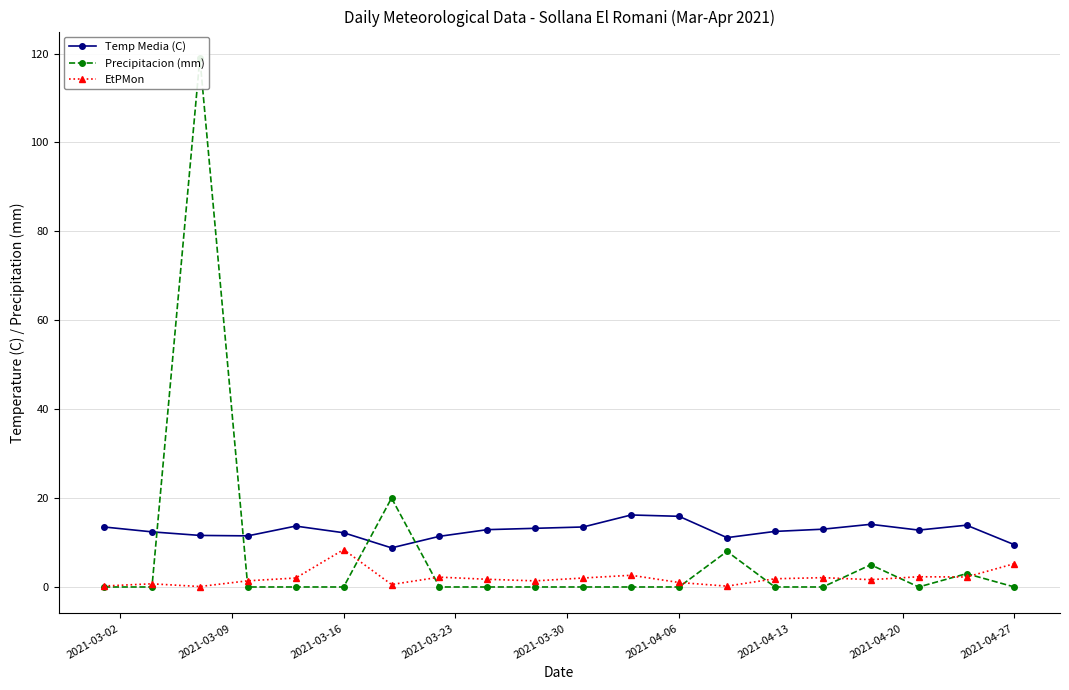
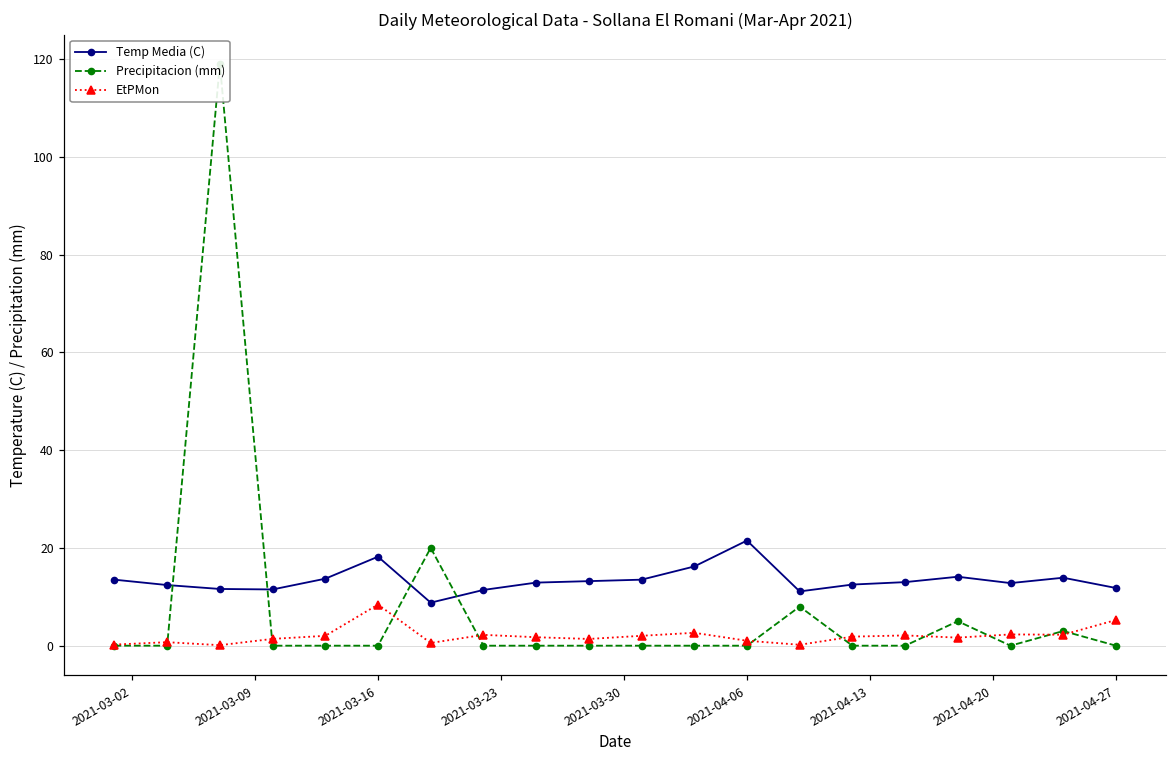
  {
    "Temp Media (C)": {
-     "2021-03-16": 12,
-     "2021-04-06": 16,
-     "2021-04-27": 10
+     "2021-03-16": 18,
+     "2021-04-06": 22,
+     "2021-04-27": 12
    },
    "Precipitacion (mm)": {
      "2021-03-16": 0,
      "2021-04-06": 0,
      "2021-04-27": 0
    },
    "EtPMon": {
      "2021-03-16": 8,
      "2021-04-06": 1,
      "2021-04-27": 5
    }
  }
